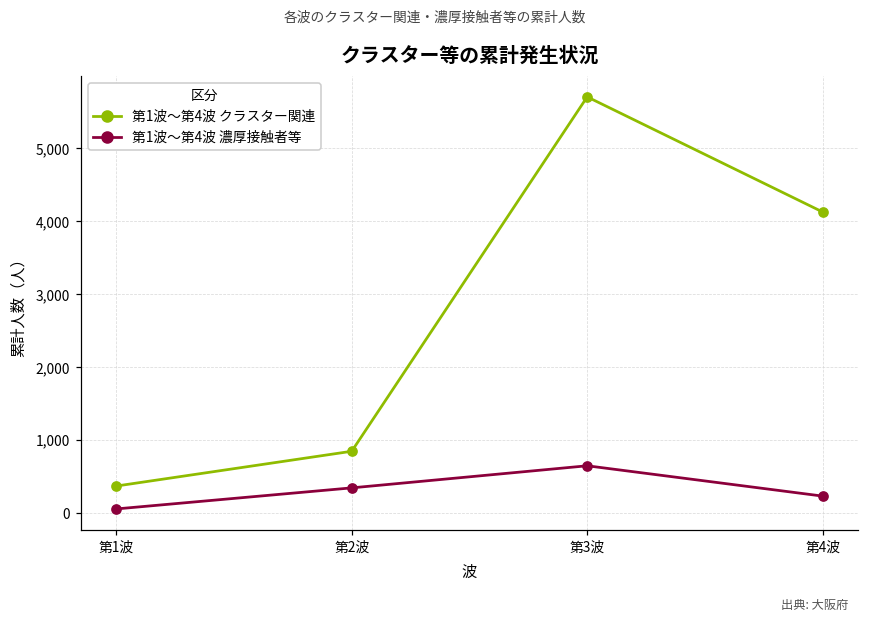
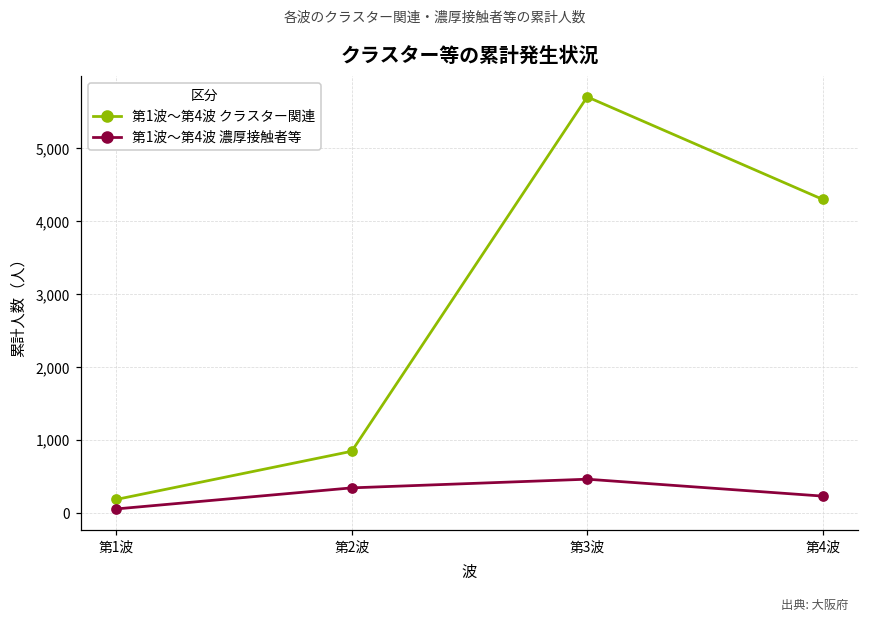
  {
    "第1波〜第4波 クラスター関連": {
-     "第1波": "400",
+     "第1波": "200",
      "第2波": "800",
      "第3波": "5,700",
-     "第4波": "4,100"
+     "第4波": "4,300"
    },
    "第1波〜第4波 濃厚接触者等": {
      "第1波": "0",
      "第2波": "300",
-     "第3波": "600",
+     "第3波": "500",
      "第4波": "200"
    }
  }
